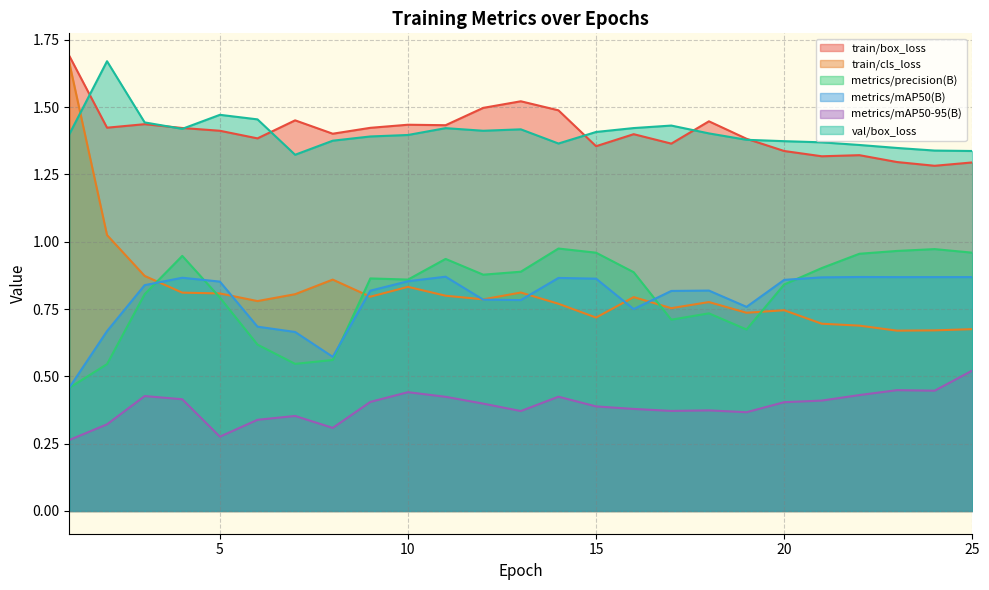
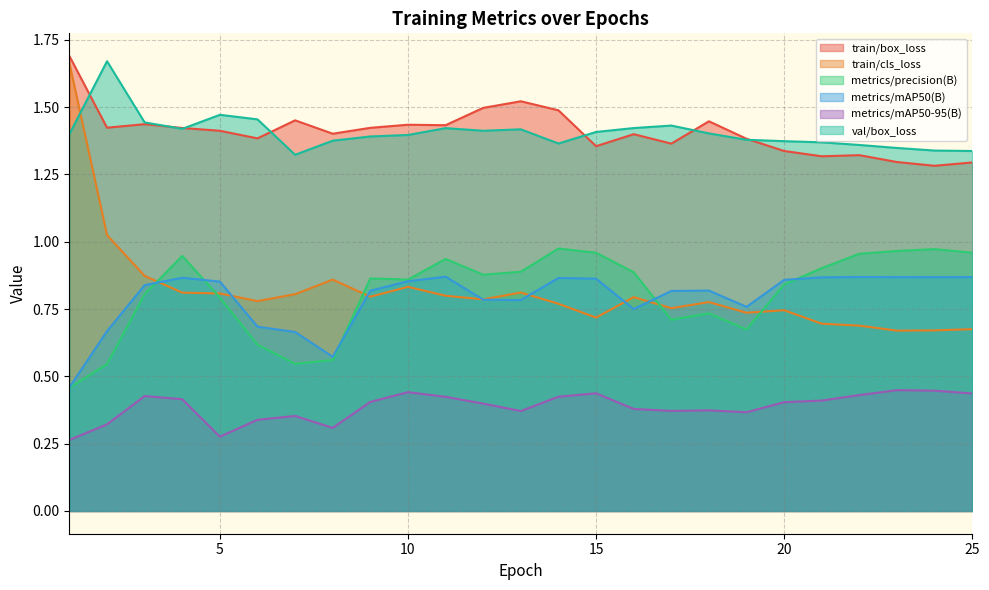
  {
    "metrics/mAP50-95(B)": {
      "5": 0.28,
      "10": 0.44,
-     "15": 0.39,
+     "15": 0.44,
      "20": 0.40,
-     "25": 0.52
+     "25": 0.44
    }
  }
